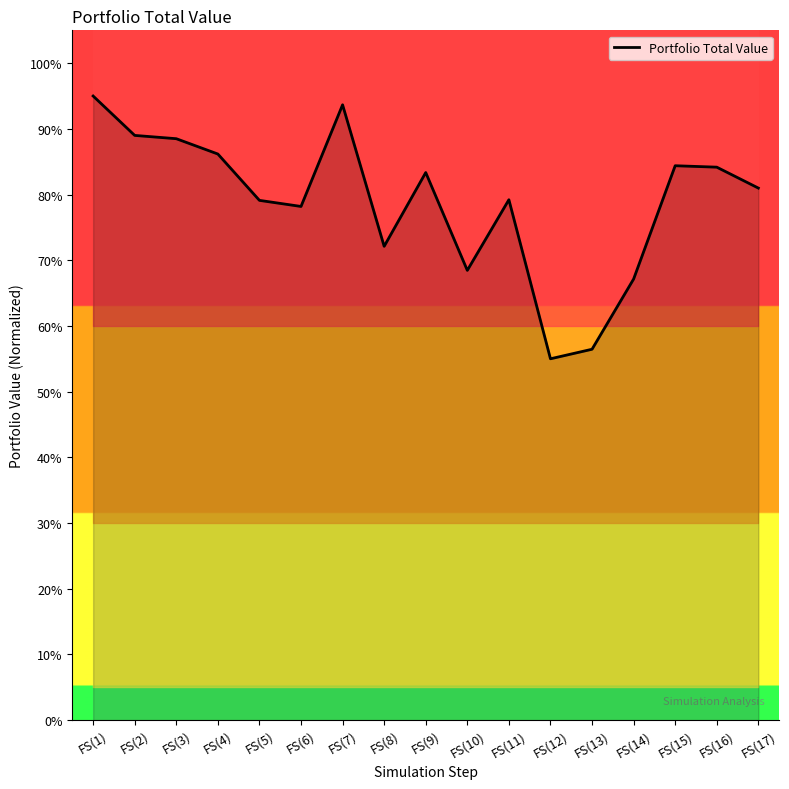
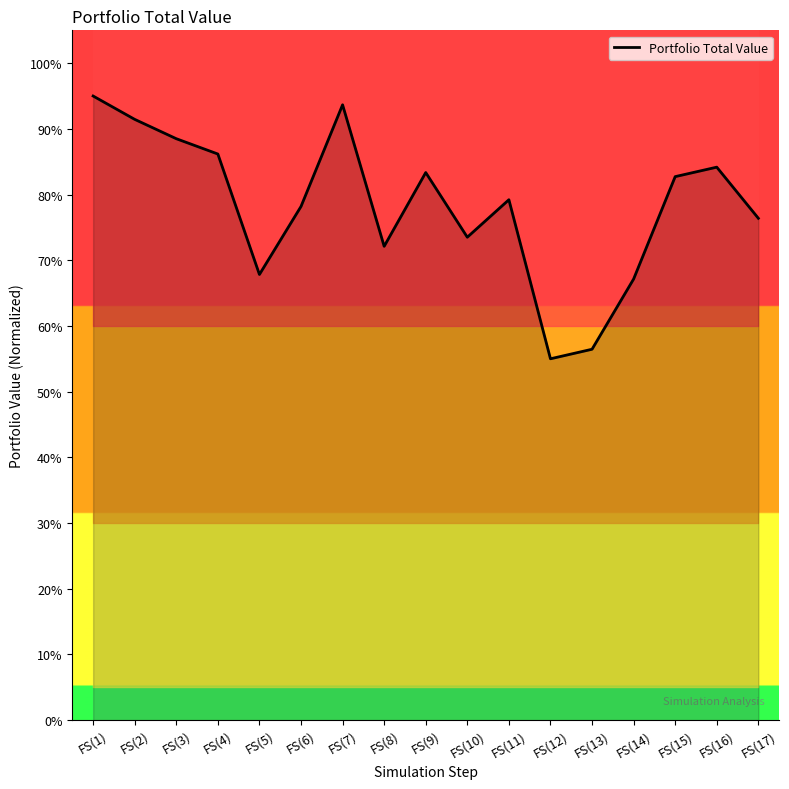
  {
    "Portfolio Total Value": {
      "FS(1)": "95%",
-     "FS(2)": "89%",
+     "FS(2)": "91%",
      "FS(3)": "89%",
      "FS(4)": "86%",
-     "FS(5)": "79%",
+     "FS(5)": "68%",
      "FS(6)": "78%",
      "FS(7)": "94%",
      "FS(8)": "72%",
      "FS(9)": "83%",
-     "FS(10)": "68%",
+     "FS(10)": "74%",
      "FS(11)": "79%",
      "FS(12)": "55%",
      "FS(13)": "56%",
      "FS(14)": "67%",
-     "FS(15)": "84%",
+     "FS(15)": "83%",
      "FS(16)": "84%",
-     "FS(17)": "81%"
+     "FS(17)": "76%"
    }
  }
